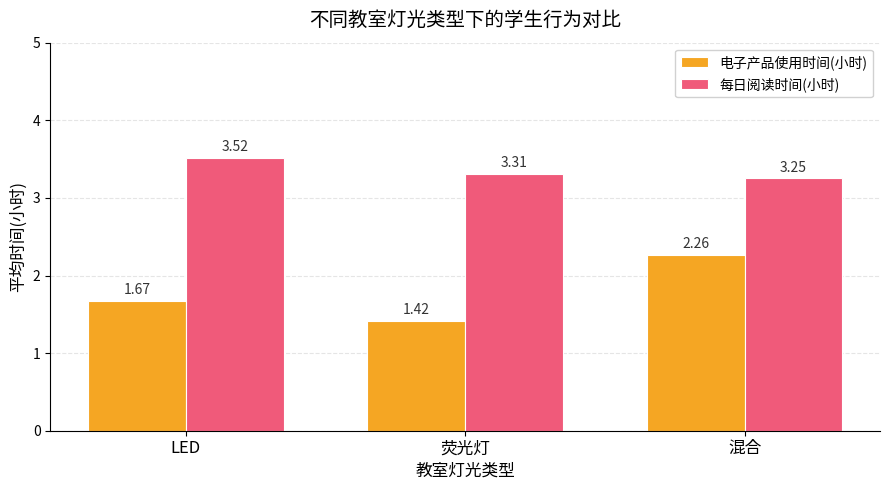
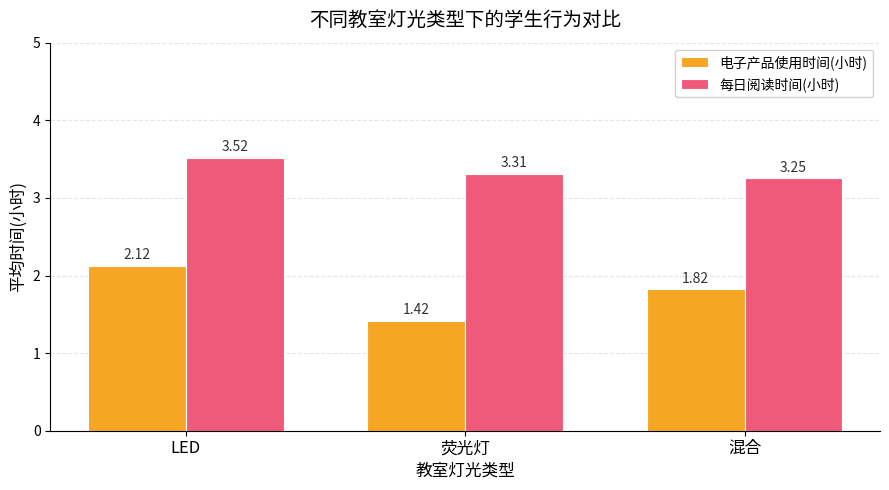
  {
    "电子产品使用时间(小时)": {
-     "LED": 1.67,
+     "LED": 2.12,
      "荧光灯": 1.42,
-     "混合": 2.26
+     "混合": 1.82
    },
    "每日阅读时间(小时)": {
      "LED": 3.52,
      "荧光灯": 3.31,
      "混合": 3.25
    }
  }
